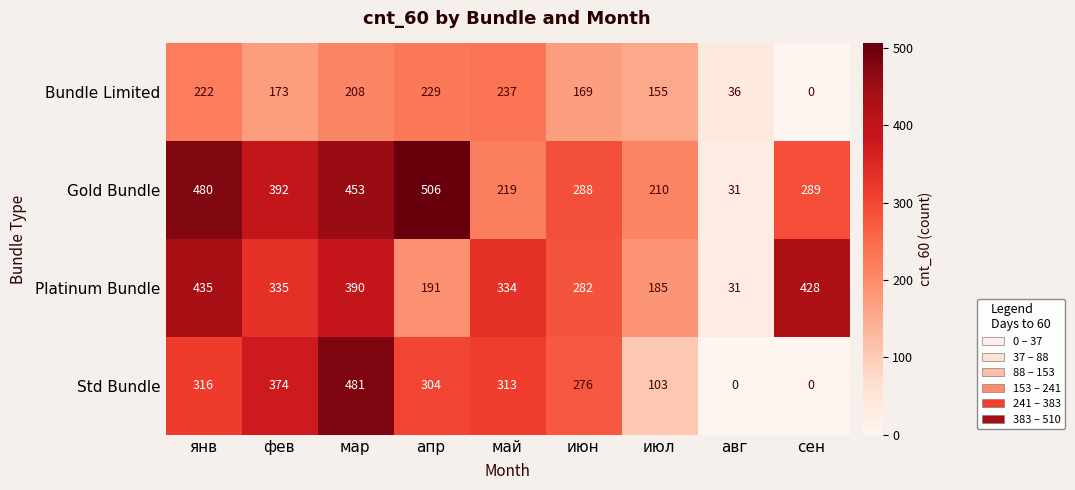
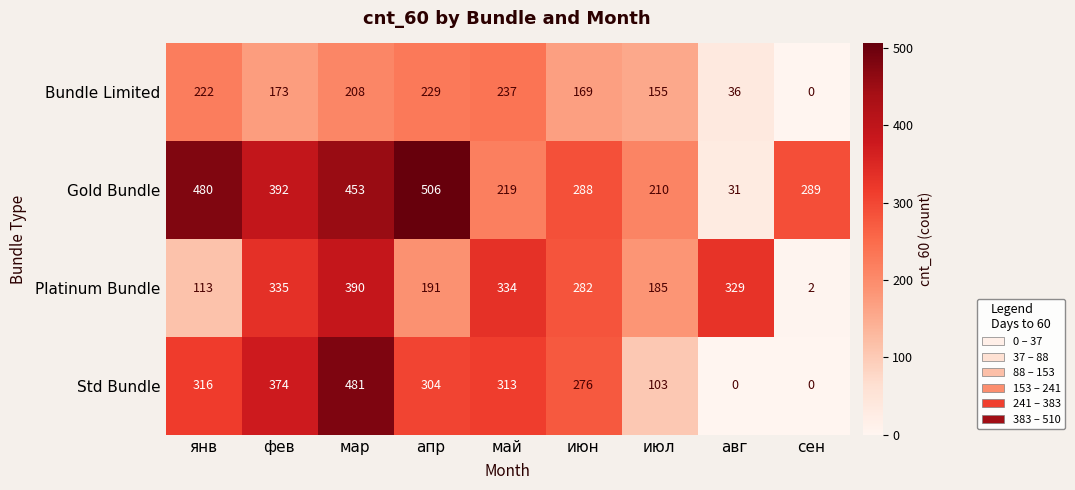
  {
    "Bundle Limited": {
      "янв": 222,
      "фев": 173,
      "мар": 208,
      "апр": 229,
      "май": 237,
      "июн": 169,
      "июл": 155,
      "авг": 36,
      "сен": 0
    },
    "Gold Bundle": {
      "янв": 480,
      "фев": 392,
      "мар": 453,
      "апр": 506,
      "май": 219,
      "июн": 288,
      "июл": 210,
      "авг": 31,
      "сен": 289
    },
    "Platinum Bundle": {
-     "янв": 435,
+     "янв": 113,
      "фев": 335,
      "мар": 390,
      "апр": 191,
      "май": 334,
      "июн": 282,
      "июл": 185,
-     "авг": 31,
-     "сен": 428
+     "авг": 329,
+     "сен": 2
    },
    "Std Bundle": {
      "янв": 316,
      "фев": 374,
      "мар": 481,
      "апр": 304,
      "май": 313,
      "июн": 276,
      "июл": 103,
      "авг": 0,
      "сен": 0
    }
  }
